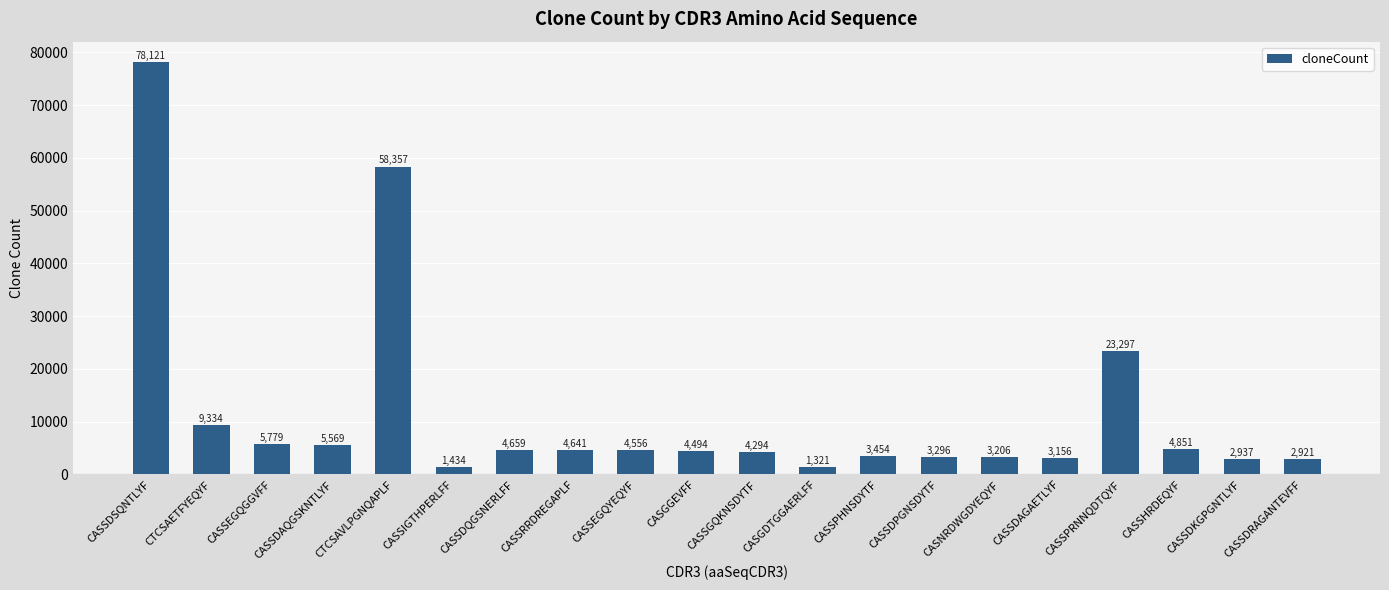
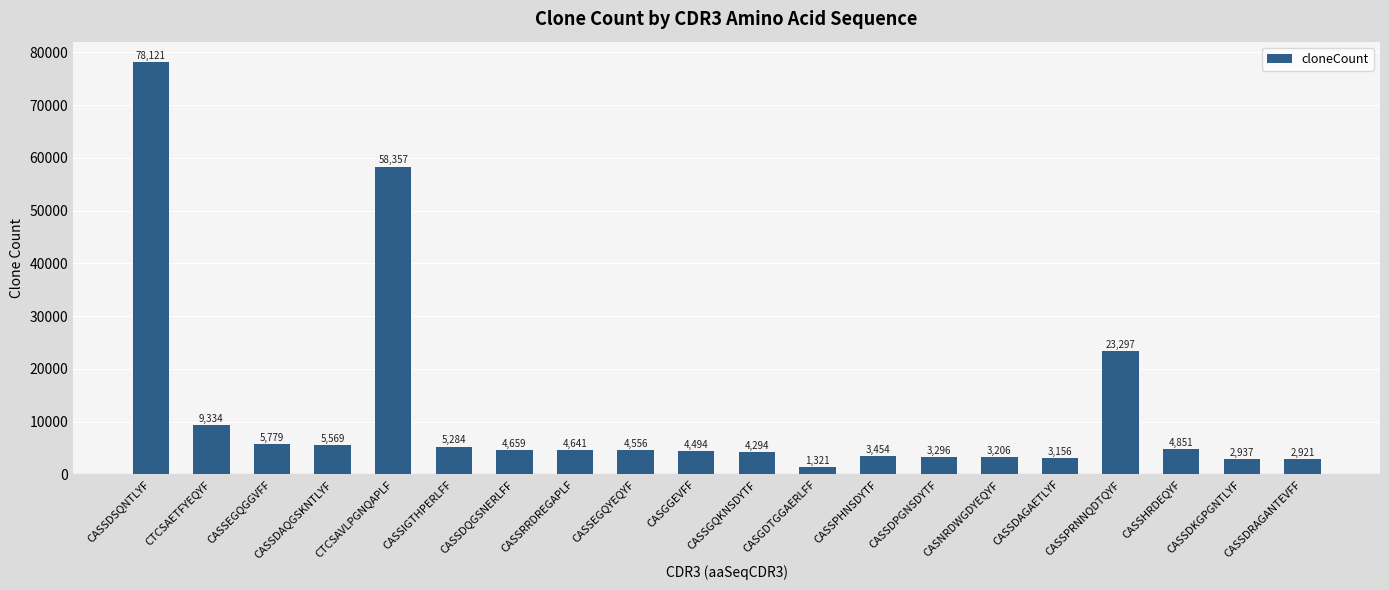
  {
    "CASSDSQNTLYF": "78,121",
    "CTCSAETFYEQYF": "9,334",
    "CASSEGQGGVFF": "5,779",
    "CASSDAQGSKNTLYF": "5,569",
    "CTCSAVLPGNQAPLF": "58,357",
-   "CASSIGTHPERLFF": "1,434",
+   "CASSIGTHPERLFF": "5,284",
    "CASSDQGSNERLFF": "4,659",
    "CASSRRDREGAPLF": "4,641",
    "CASSEGQYEQYF": "4,556",
    "CASGGEVFF": "4,494",
    "CASSGQKNSDYTF": "4,294",
    "CASGDTGGAERLFF": "1,321",
    "CASSPHNSDYTF": "3,454",
    "CASSDPGNSDYTF": "3,296",
    "CASNRDWGDYEQYF": "3,206",
    "CASSDAGAETLYF": "3,156",
    "CASSPRNNQDTQYF": "23,297",
    "CASSHRDEQYF": "4,851",
    "CASSDKGPGNTLYF": "2,937",
    "CASSDRAGANTEVFF": "2,921"
  }
